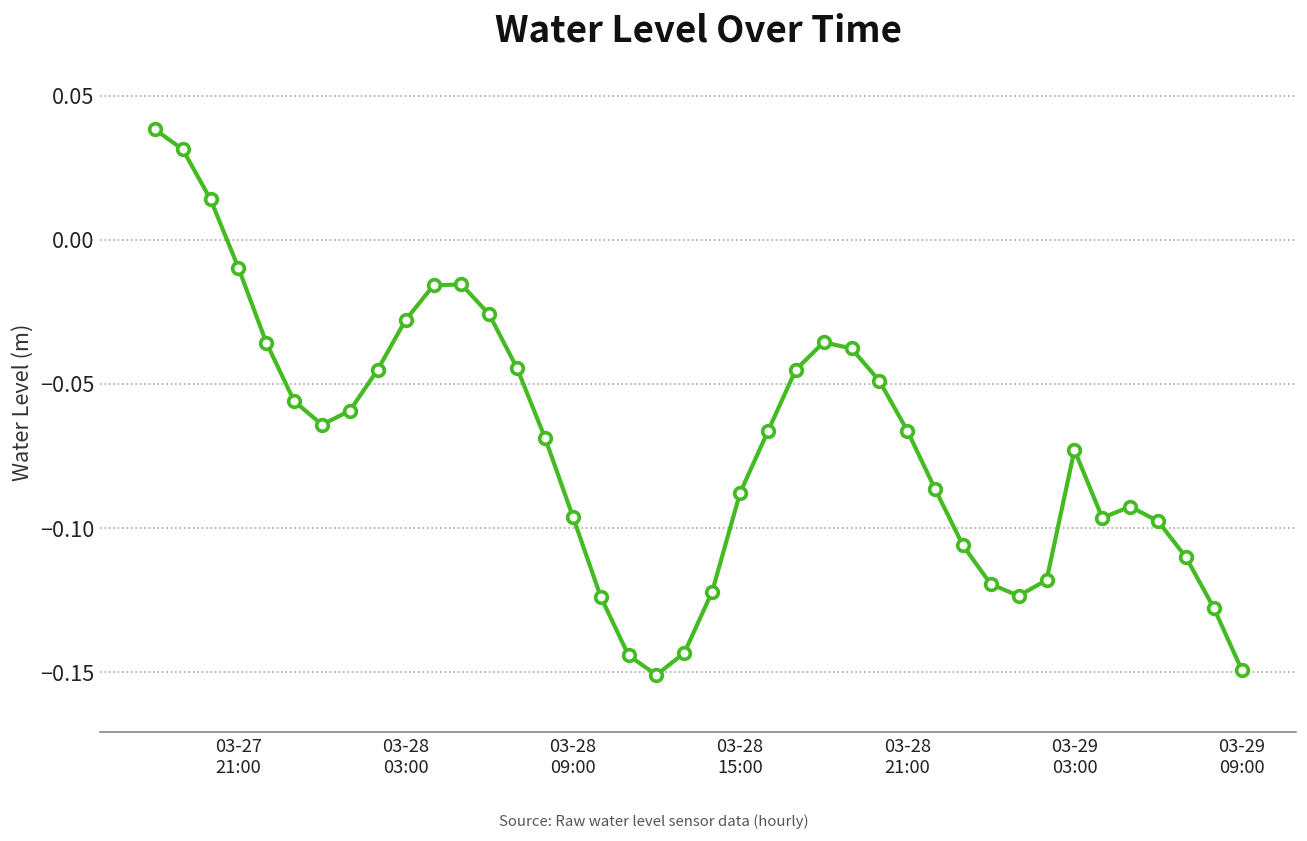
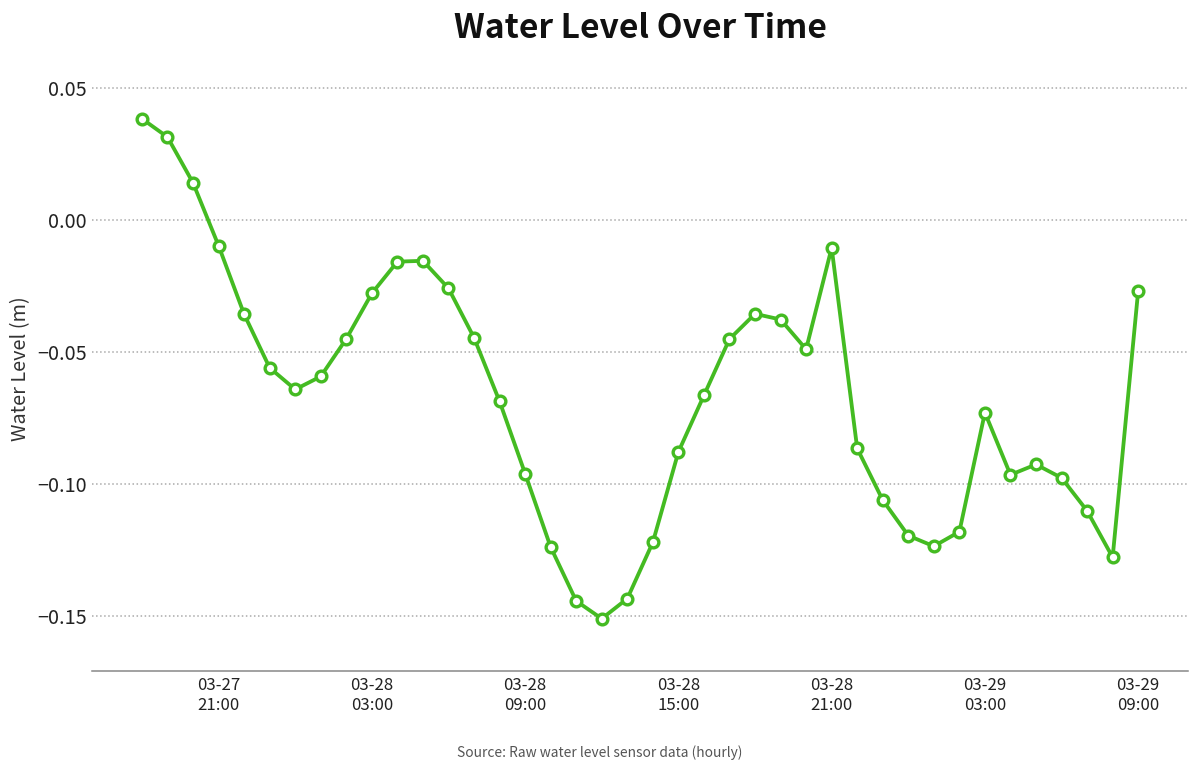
  {
    "03-27 21:00": -0.010,
    "03-28 03:00": -0.028,
    "03-28 09:00": -0.096,
    "03-28 15:00": -0.088,
-   "03-28 21:00": -0.066,
+   "03-28 21:00": -0.011,
    "03-29 03:00": -0.073,
-   "03-29 09:00": -0.149
+   "03-29 09:00": -0.027
  }
